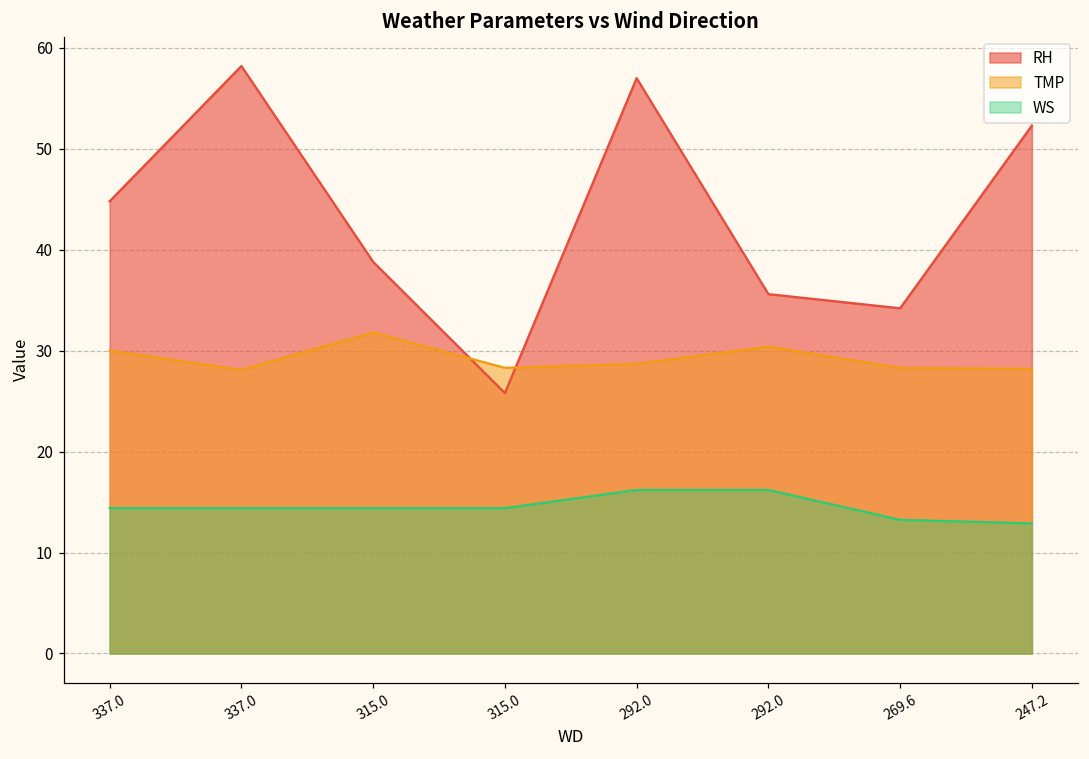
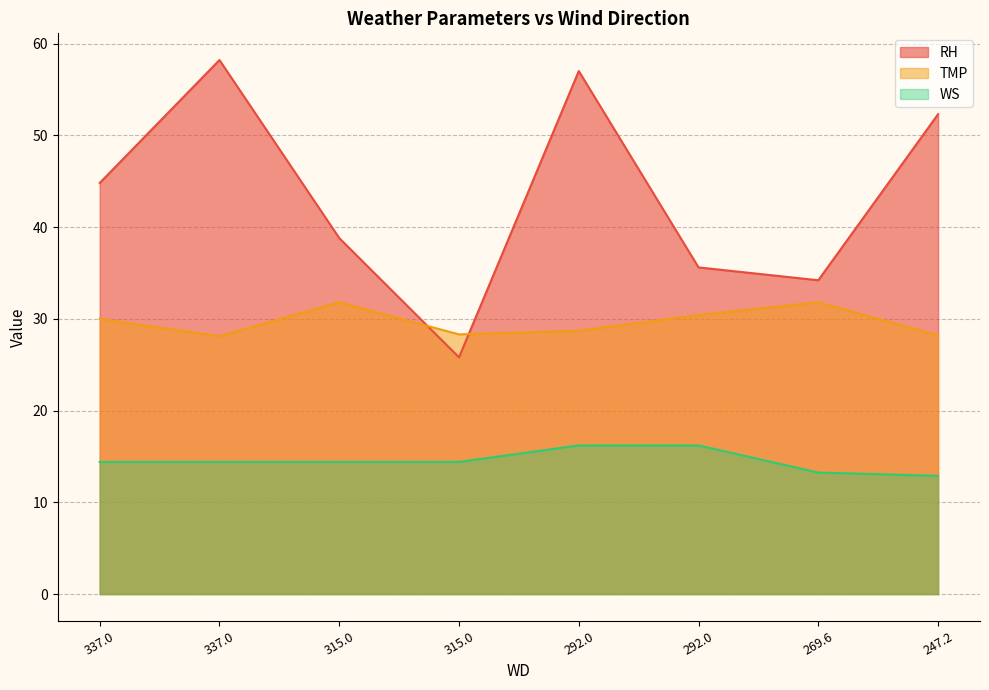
  {
    "RH": {
      "269.6": 34,
      "247.2": 52
    },
    "TMP": {
-     "269.6": 28,
+     "269.6": 32,
      "247.2": 28
    },
    "WS": {
      "269.6": 13,
      "247.2": 13
    }
  }
